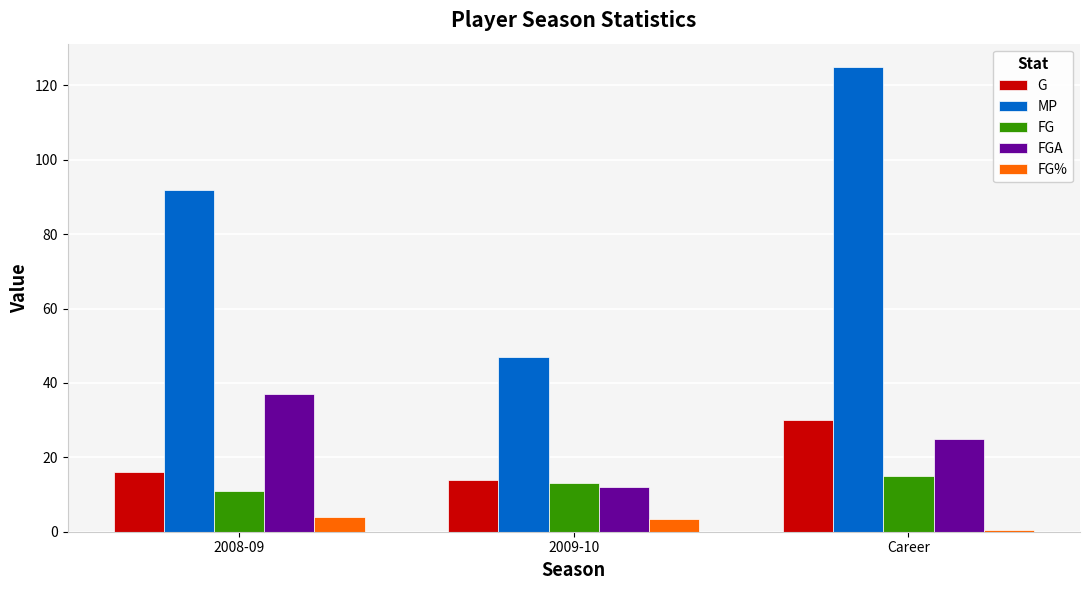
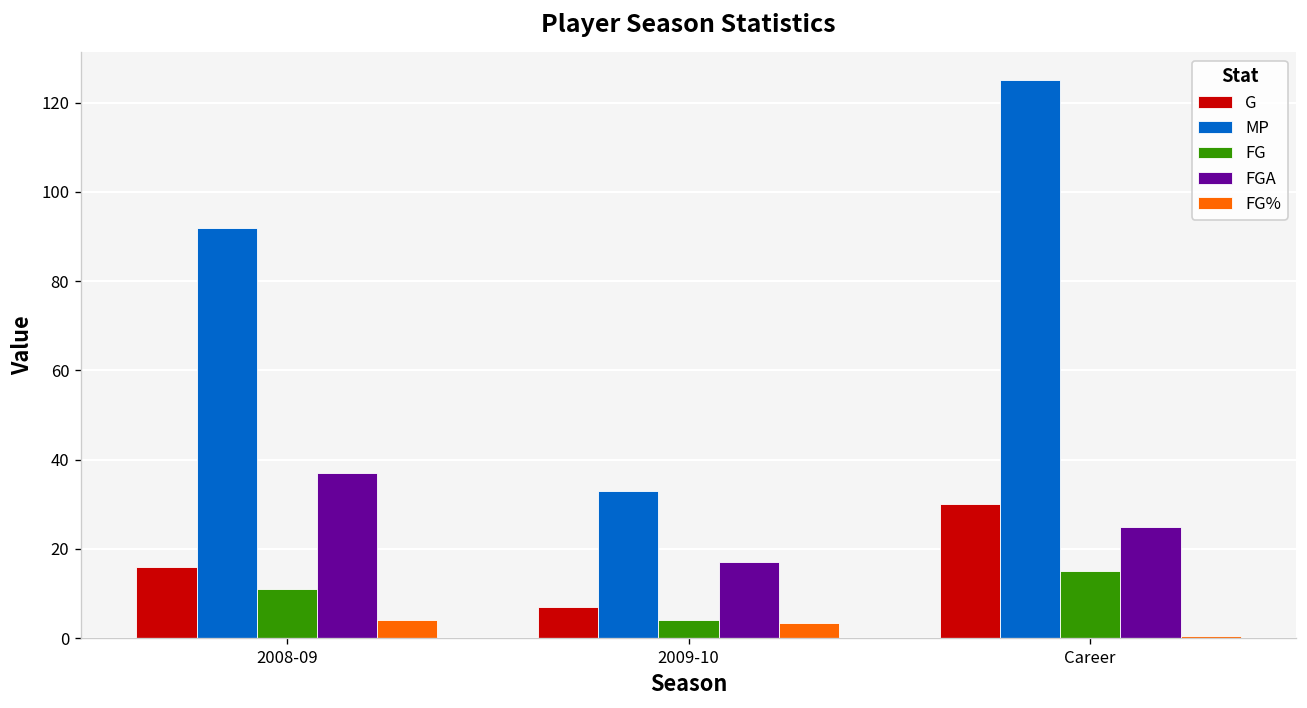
  {
    "G": {
      "2008-09": 16,
-     "2009-10": 14,
+     "2009-10": 7,
      "Career": 30
    },
    "MP": {
      "2008-09": 92,
-     "2009-10": 47,
+     "2009-10": 33,
      "Career": 125
    },
    "FG": {
      "2008-09": 11,
-     "2009-10": 13,
+     "2009-10": 4,
      "Career": 15
    },
    "FGA": {
      "2008-09": 37,
-     "2009-10": 12,
+     "2009-10": 17,
      "Career": 25
    },
    "FG%": {
      "2008-09": 4,
      "2009-10": 3
    }
  }
